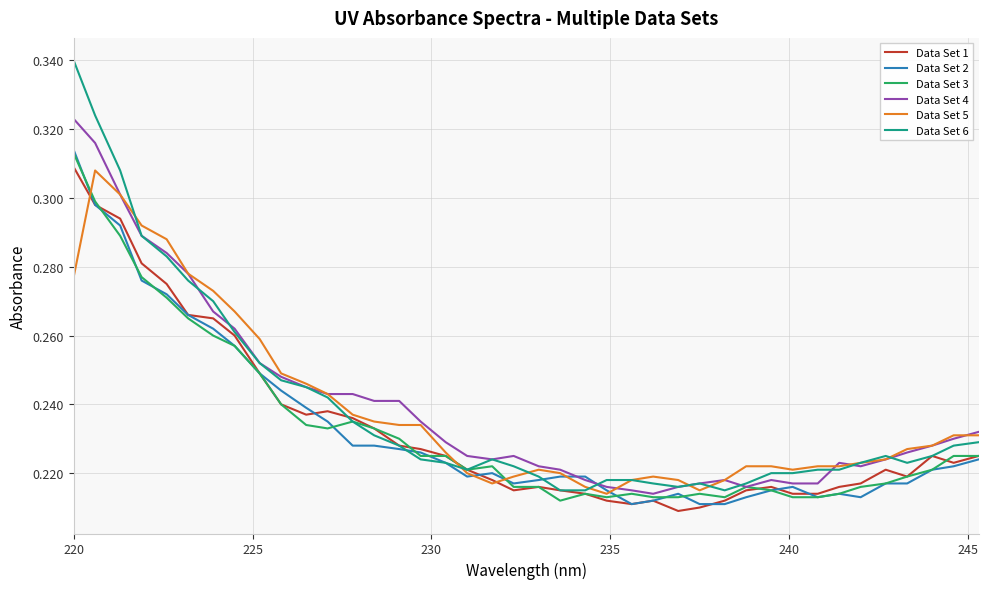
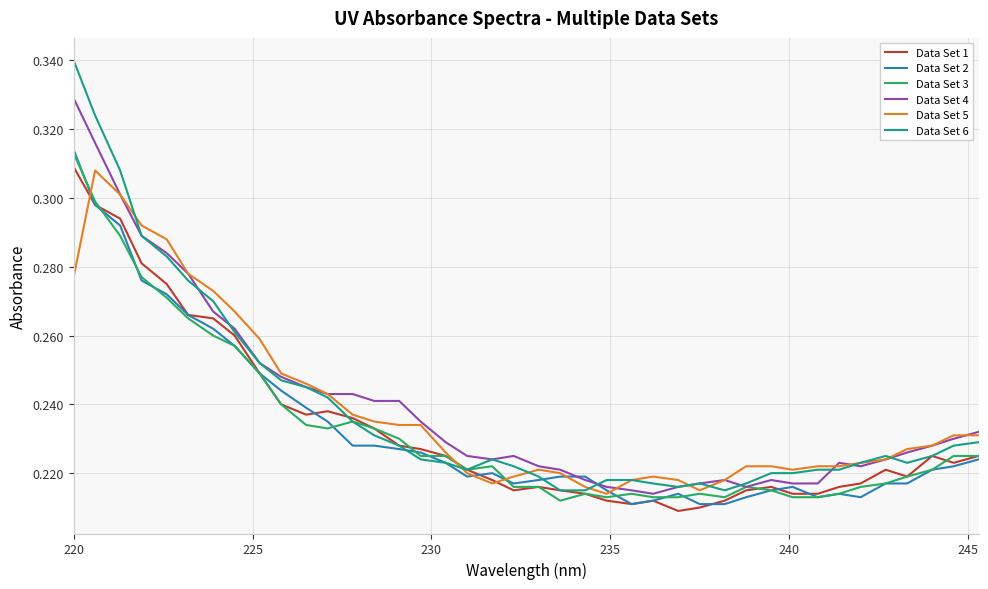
  {
    "Data Set 1": {
      "220": 0.309
    },
    "Data Set 2": {
      "220": 0.314
    },
    "Data Set 4": {
-     "220": 0.323
+     "220": 0.329
    },
    "Data Set 5": {
      "220": 0.277
    }
  }
